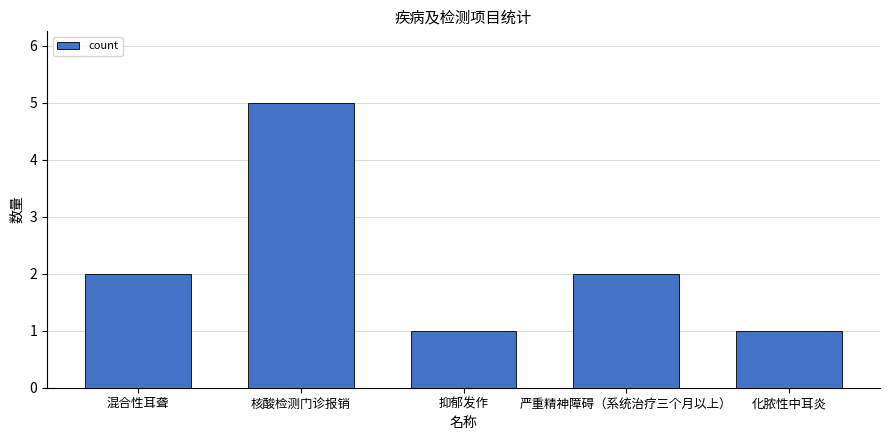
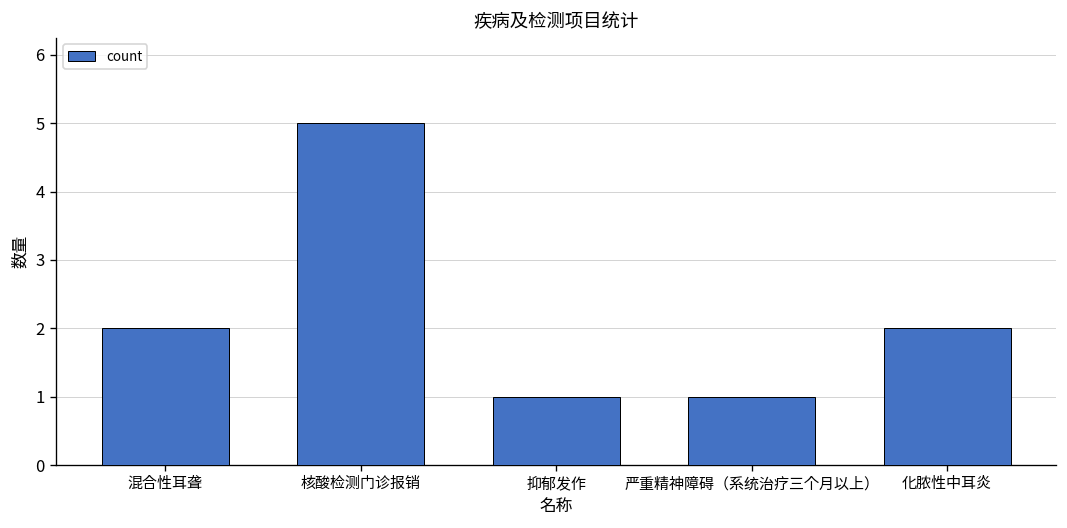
  {
    "混合性耳聋": 2,
    "核酸检测门诊报销": 5,
    "抑郁发作": 1,
-   "严重精神障碍（系统治疗三个月以上）": 2,
-   "化脓性中耳炎": 1
+   "严重精神障碍（系统治疗三个月以上）": 1,
+   "化脓性中耳炎": 2
  }
